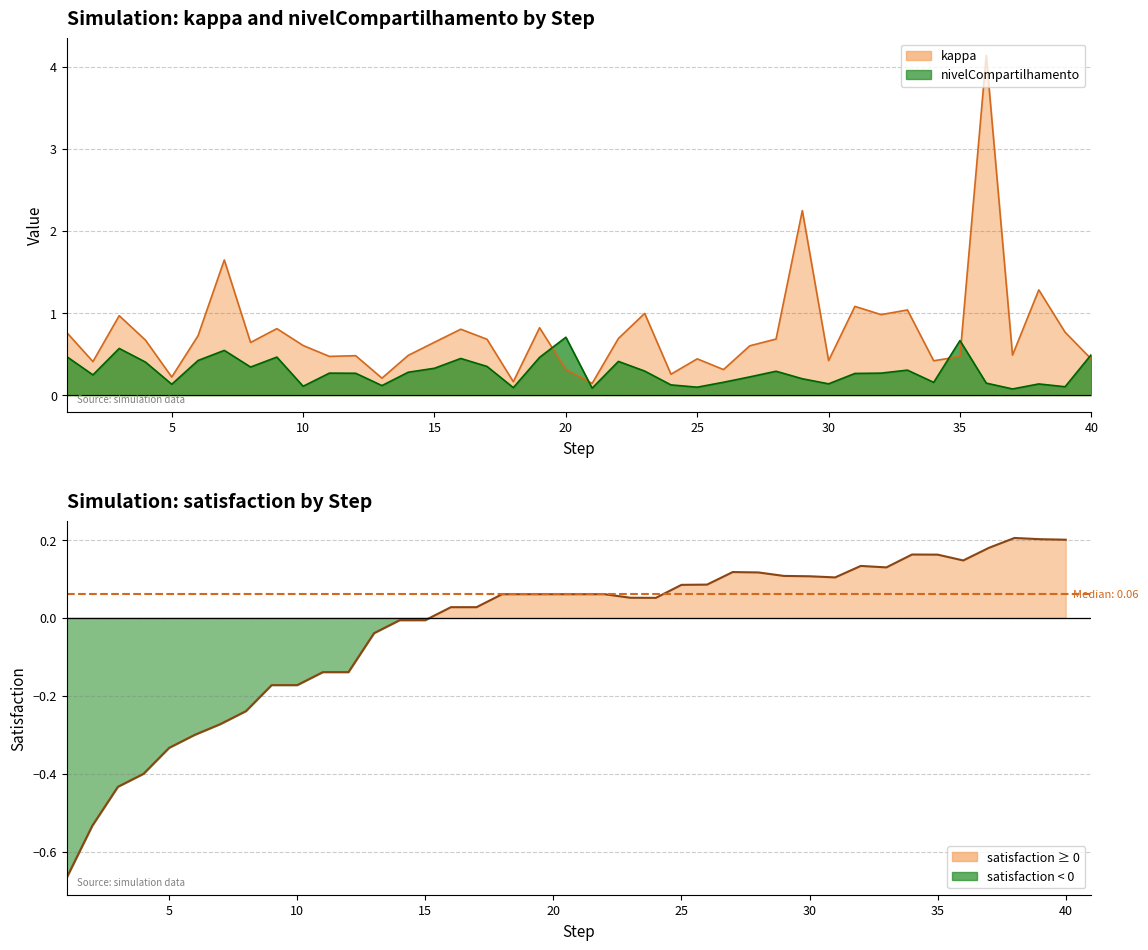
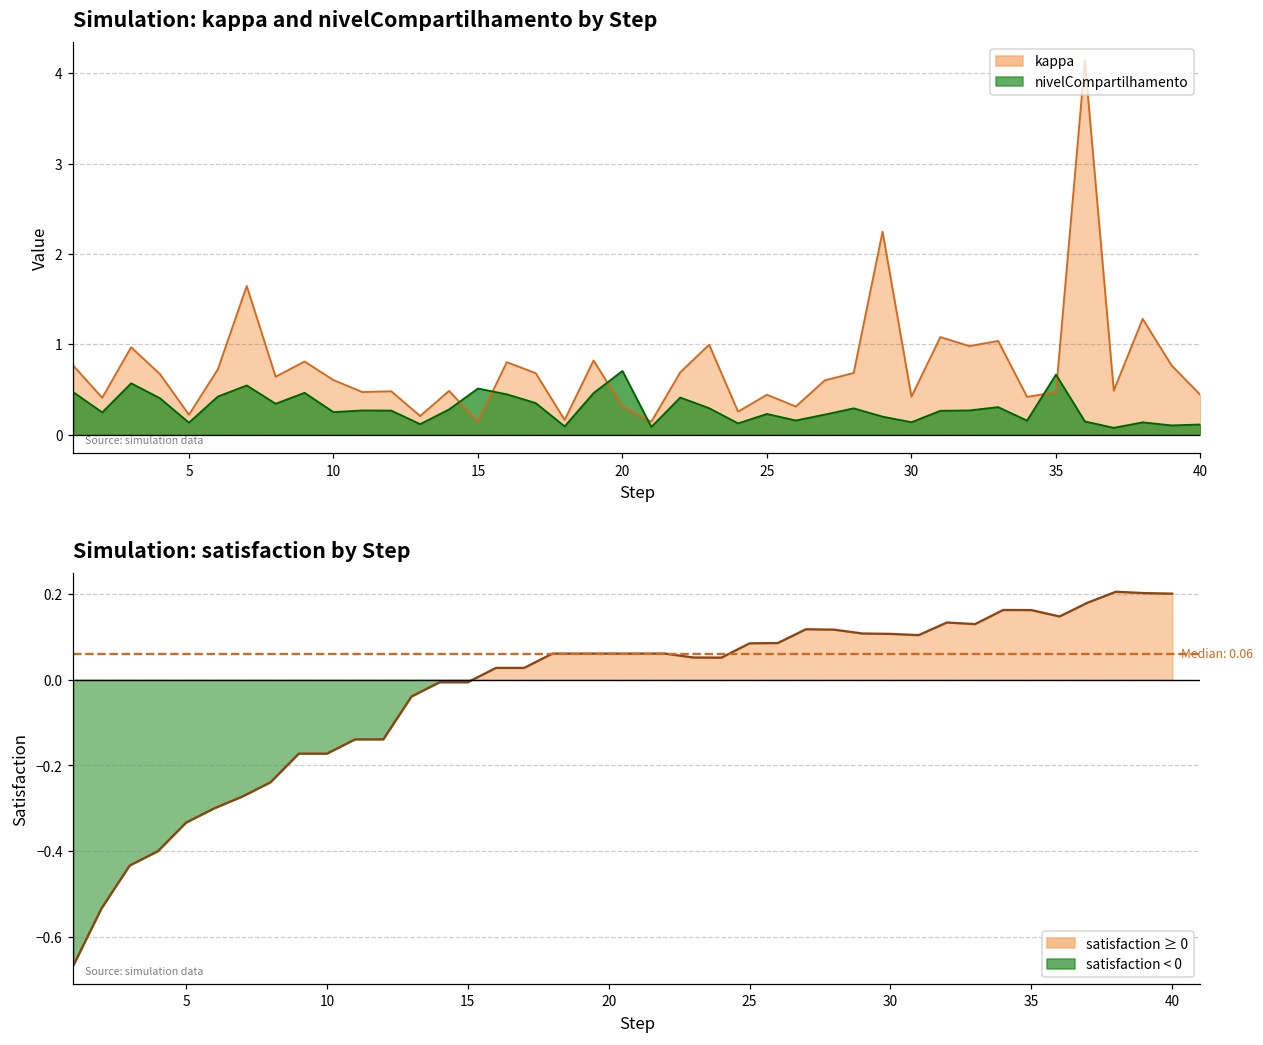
  {
    "Simulation: kappa and nivelCompartilhamento by Step": {
      "kappa": {
        "5": 0.2,
        "10": 0.6,
-       "15": 0.6,
+       "15": 0.1,
        "20": 0.3,
        "25": 0.4,
        "30": 0.4,
        "35": 0.5,
        "40": 0.4
      },
      "nivelCompartilhamento": {
        "5": 0.1,
-       "10": 0.1,
-       "15": 0.3,
+       "10": 0.2,
+       "15": 0.5,
        "20": 0.7,
-       "25": 0.1,
+       "25": 0.2,
        "30": 0.1,
        "35": 0.7,
-       "40": 0.5
+       "40": 0.1
      }
    }
  }
